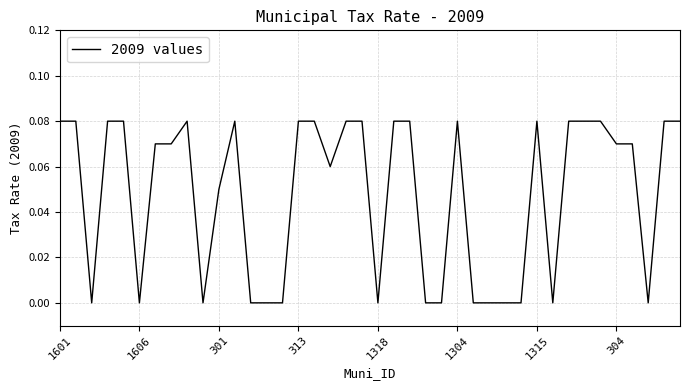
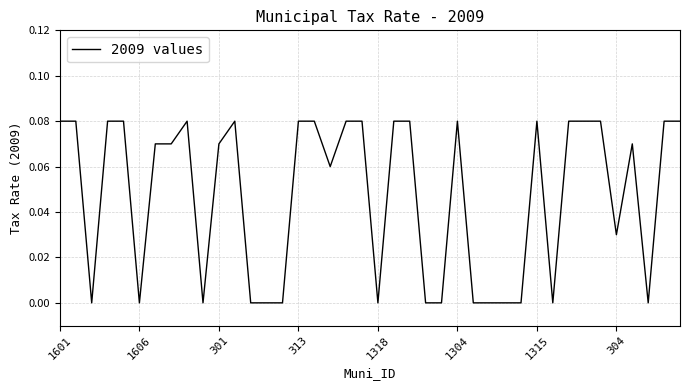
  {
    "1601": 0.08,
    "1606": 0.00,
-   "301": 0.05,
+   "301": 0.07,
    "313": 0.08,
    "1318": 0.00,
    "1304": 0.08,
    "1315": 0.08,
-   "304": 0.07
+   "304": 0.03
  }
